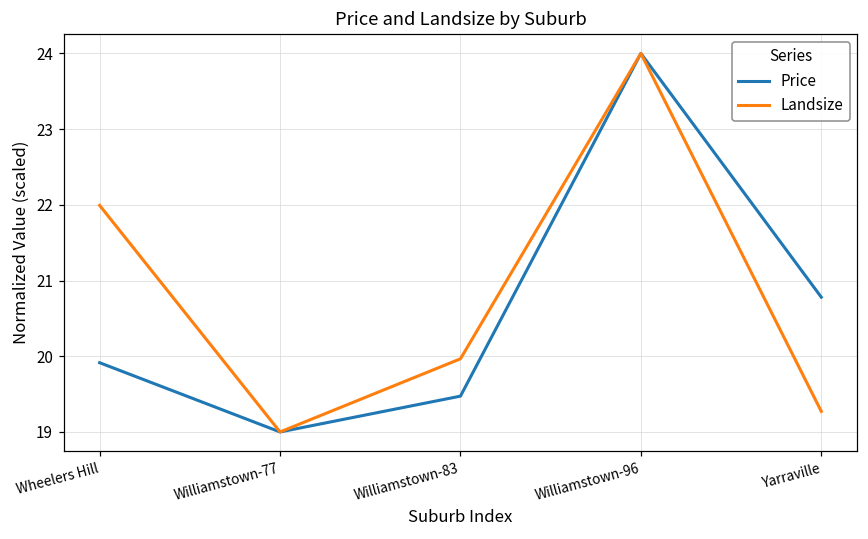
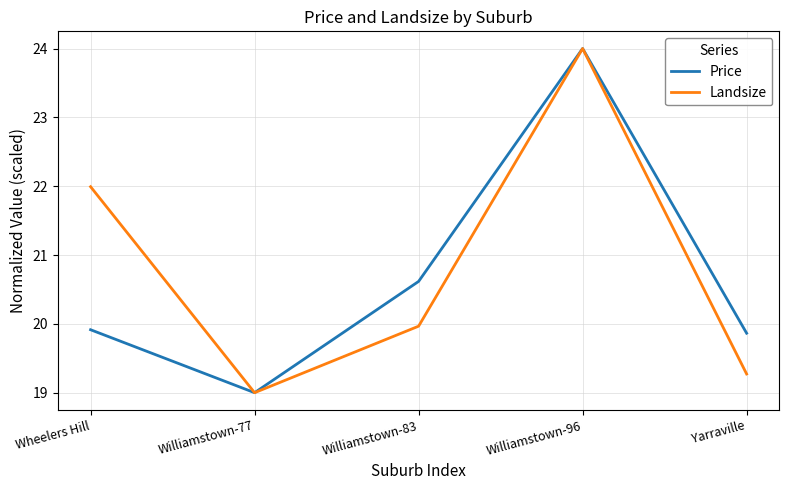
  {
    "Price": {
      "Wheelers Hill": 19.9,
-     "Williamstown-83": 19.5,
-     "Yarraville": 20.8
+     "Williamstown-83": 20.6,
+     "Yarraville": 19.9
    },
    "Landsize": {
      "Wheelers Hill": 22.0,
      "Williamstown-83": 20.0,
      "Yarraville": 19.3
    }
  }
